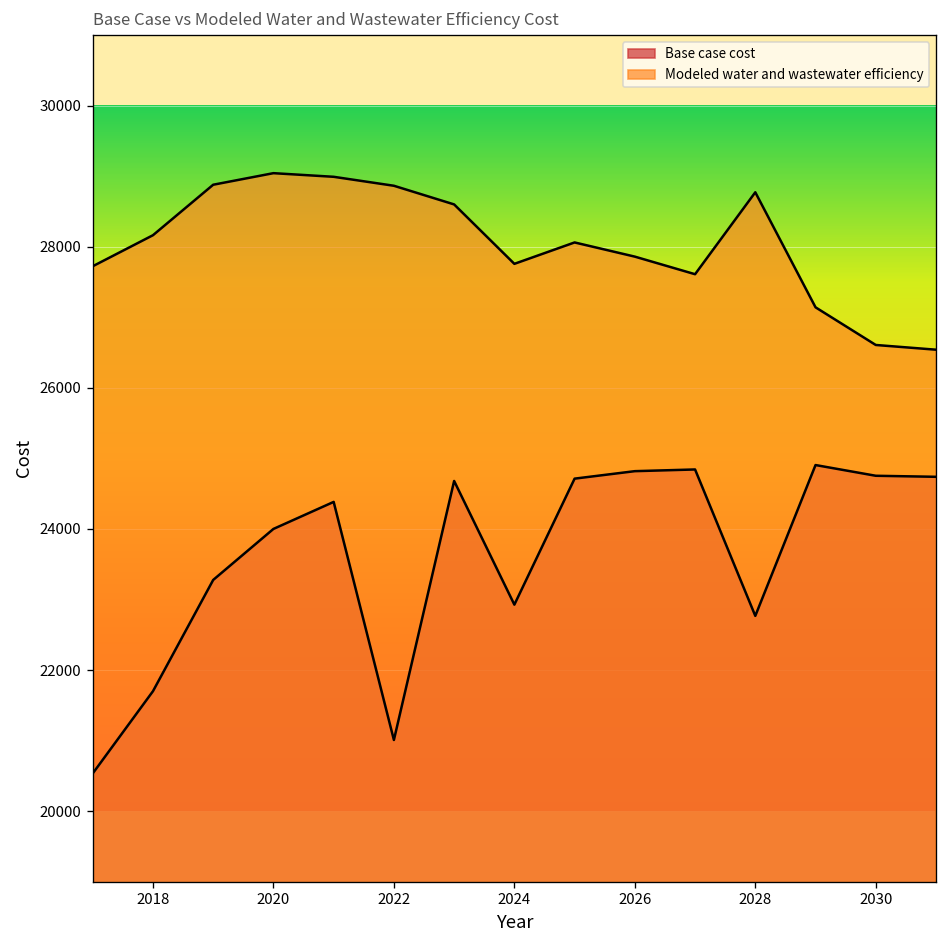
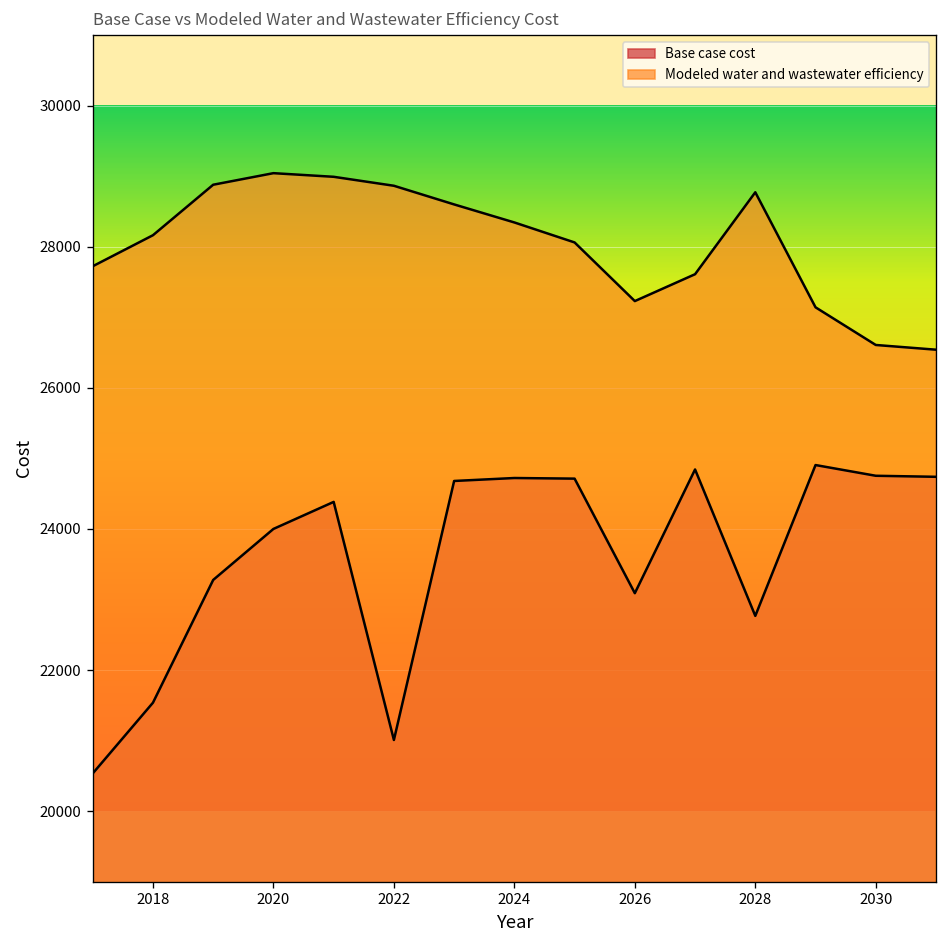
  {
    "Base case cost": {
-     "2018": 21700,
+     "2018": 21500,
      "2020": 24000,
      "2022": 21000,
-     "2024": 22900,
-     "2026": 24800,
+     "2024": 24700,
+     "2026": 23100,
      "2028": 22800,
      "2030": 24800
    },
    "Modeled water and wastewater efficiency": {
      "2018": 28200,
      "2020": 29000,
      "2022": 28900,
-     "2024": 27800,
-     "2026": 27900,
+     "2024": 28300,
+     "2026": 27200,
      "2028": 28800,
      "2030": 26600
    }
  }
